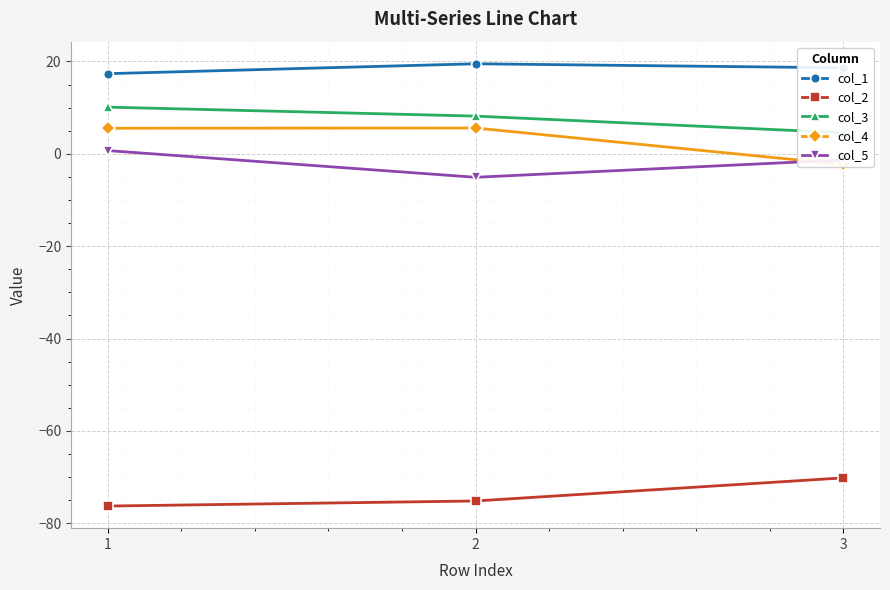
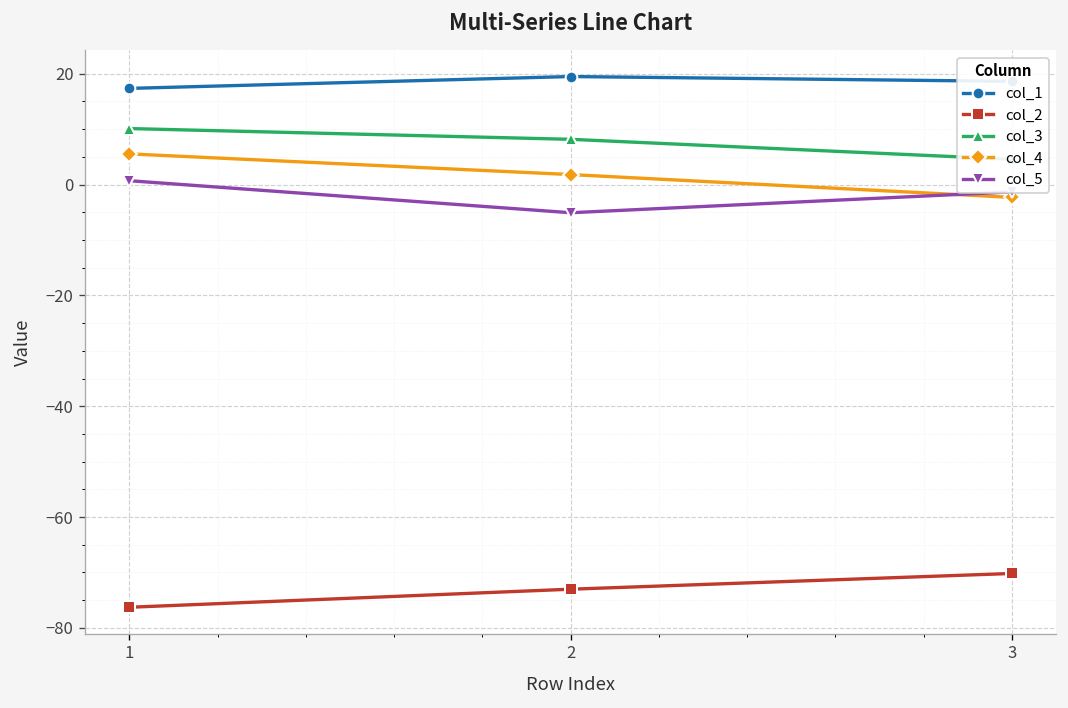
  {
    "col_1": {
      "1": 17,
      "2": 20
    },
    "col_2": {
      "1": -76,
-     "2": -75,
+     "2": -73,
      "3": -70
    },
    "col_3": {
      "1": 10,
      "2": 8
    },
    "col_4": {
      "1": 6,
-     "2": 6
+     "2": 2
    },
    "col_5": {
      "1": 1,
      "2": -5
    }
  }
